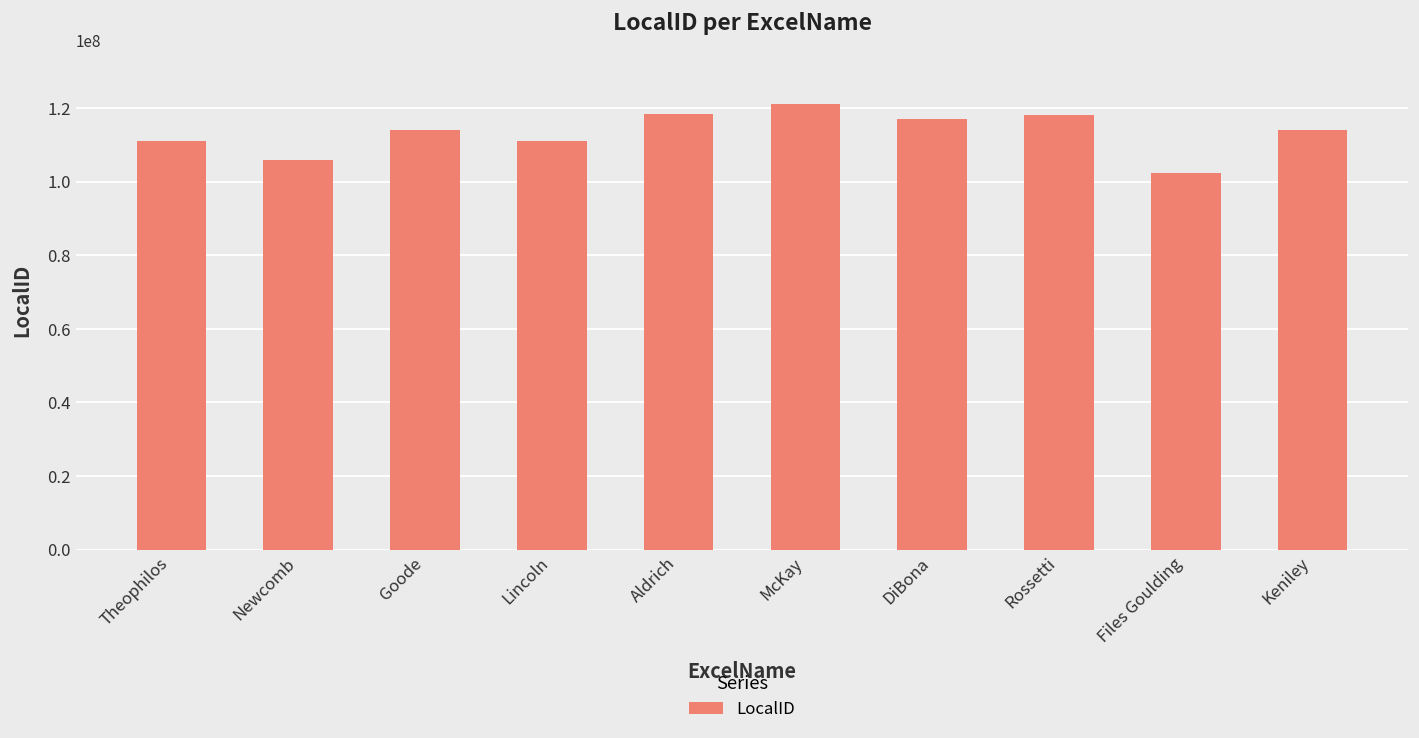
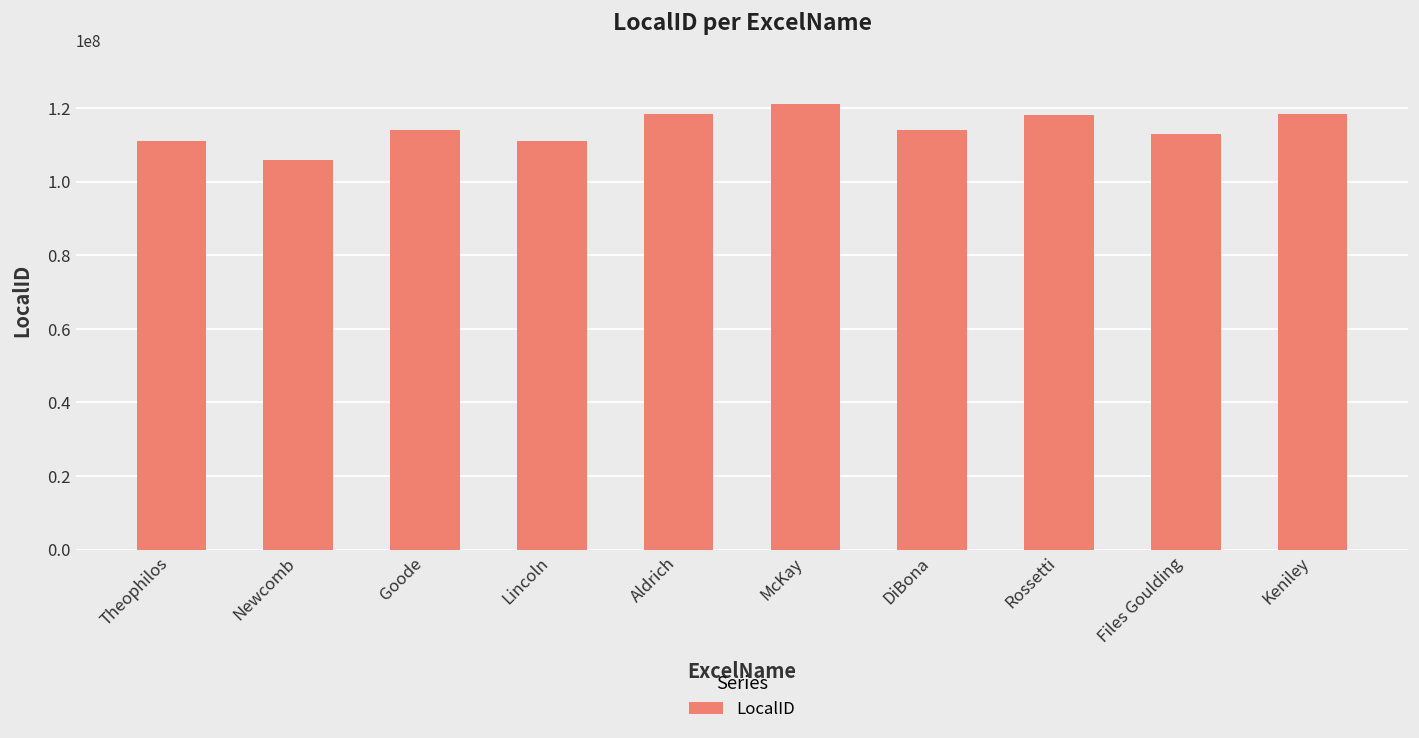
  {
    "Theophilos": 111000000,
    "Newcomb": 106000000,
    "Goode": 114000000,
    "Lincoln": 111000000,
    "Aldrich": 118000000,
    "McKay": 121000000,
-   "DiBona": 117000000,
+   "DiBona": 114000000,
    "Rossetti": 118000000,
-   "Files Goulding": 102000000,
-   "Keniley": 114000000
+   "Files Goulding": 113000000,
+   "Keniley": 118000000
  }
